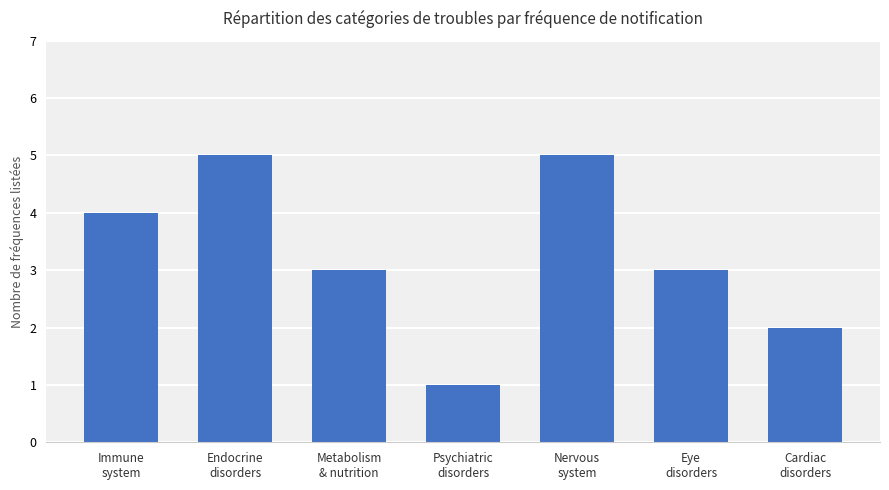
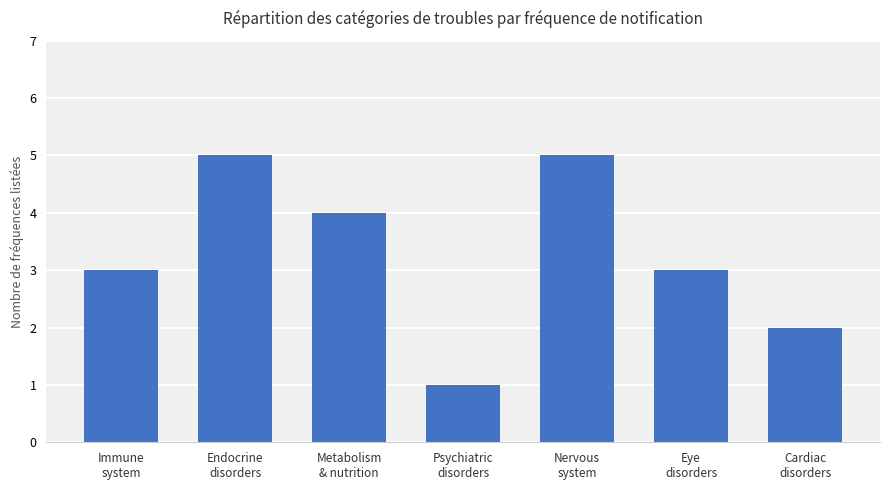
  {
-   "Immune system": 4,
+   "Immune system": 3,
    "Endocrine disorders": 5,
-   "Metabolism & nutrition": 3,
+   "Metabolism & nutrition": 4,
    "Psychiatric disorders": 1,
    "Nervous system": 5,
    "Eye disorders": 3,
    "Cardiac disorders": 2
  }
